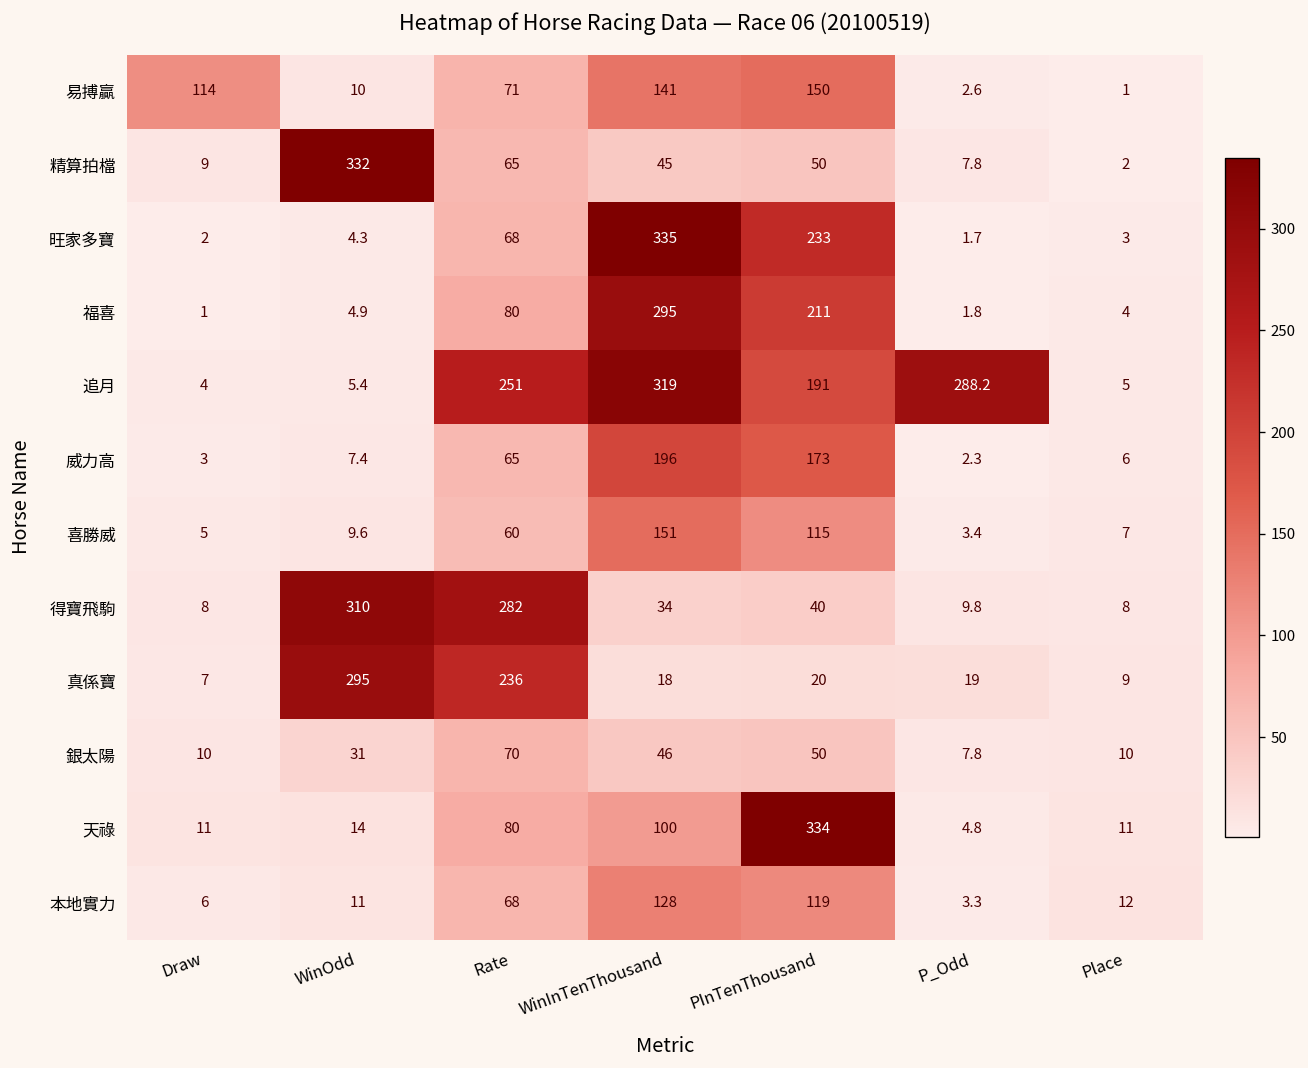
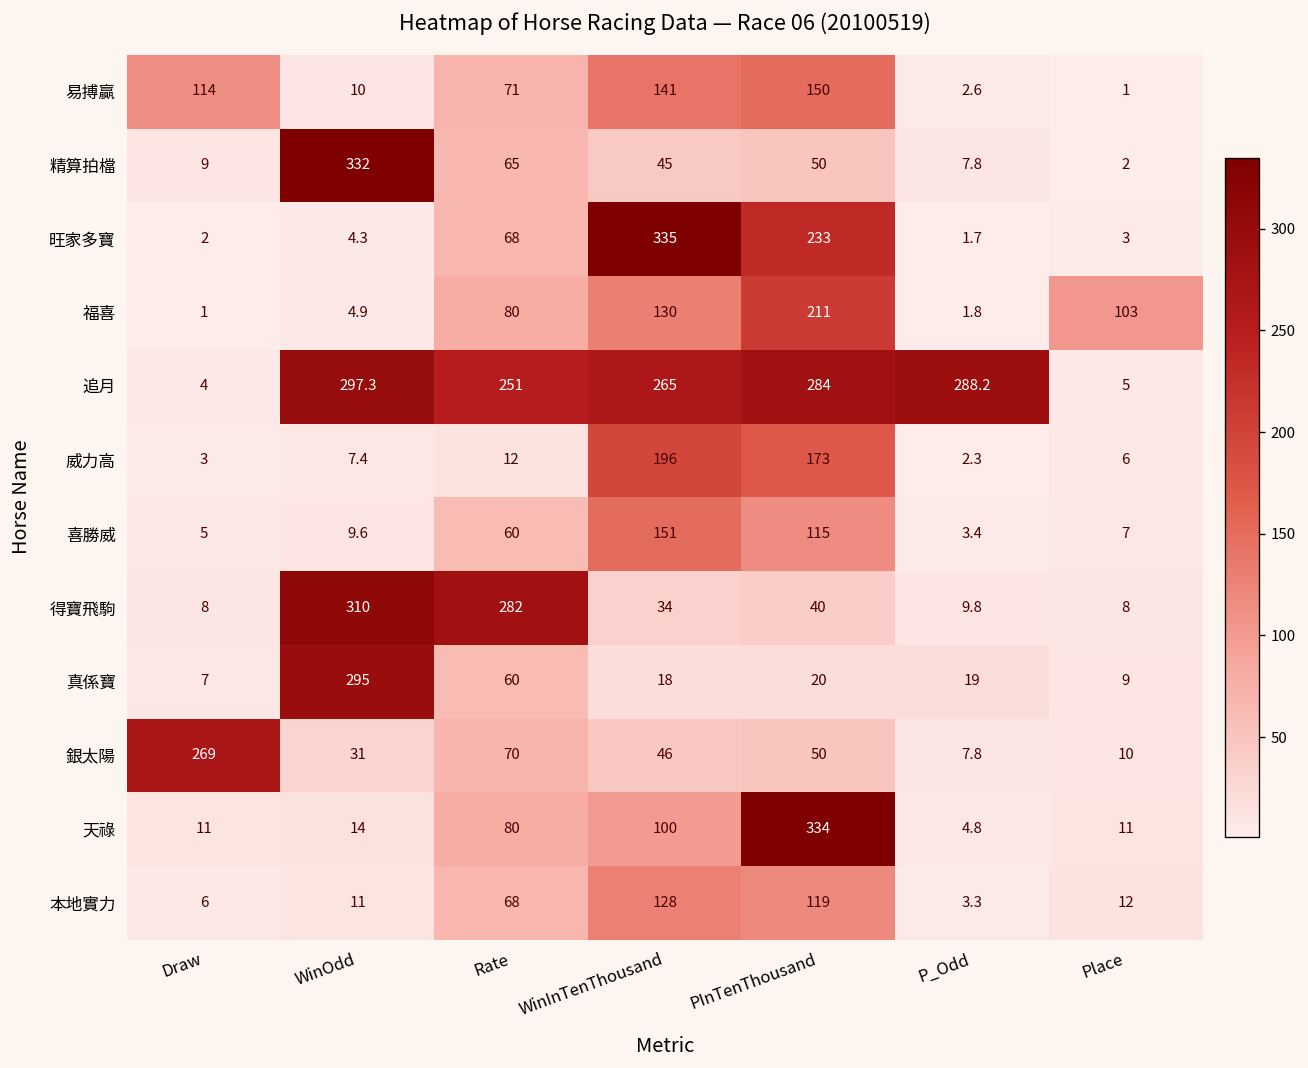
  {
    "易搏贏": {
      "Draw": 114,
      "WinOdd": 10,
      "Rate": 71,
      "WinInTenThousand": 141,
      "PInTenThousand": 150,
      "P_Odd": 2.6,
      "Place": 1
    },
    "精算拍檔": {
      "Draw": 9,
      "WinOdd": 332,
      "Rate": 65,
      "WinInTenThousand": 45,
      "PInTenThousand": 50,
      "P_Odd": 7.8,
      "Place": 2
    },
    "旺家多寶": {
      "Draw": 2,
      "WinOdd": 4.3,
      "Rate": 68,
      "WinInTenThousand": 335,
      "PInTenThousand": 233,
      "P_Odd": 1.7,
      "Place": 3
    },
    "福喜": {
      "Draw": 1,
      "WinOdd": 4.9,
      "Rate": 80,
-     "WinInTenThousand": 295,
+     "WinInTenThousand": 130,
      "PInTenThousand": 211,
      "P_Odd": 1.8,
-     "Place": 4
+     "Place": 103
    },
    "追月": {
      "Draw": 4,
-     "WinOdd": 5.4,
+     "WinOdd": 297.3,
      "Rate": 251,
-     "WinInTenThousand": 319,
-     "PInTenThousand": 191,
+     "WinInTenThousand": 265,
+     "PInTenThousand": 284,
      "P_Odd": 288.2,
      "Place": 5
    },
    "威力高": {
      "Draw": 3,
      "WinOdd": 7.4,
-     "Rate": 65,
+     "Rate": 12,
      "WinInTenThousand": 196,
      "PInTenThousand": 173,
      "P_Odd": 2.3,
      "Place": 6
    },
    "喜勝威": {
      "Draw": 5,
      "WinOdd": 9.6,
      "Rate": 60,
      "WinInTenThousand": 151,
      "PInTenThousand": 115,
      "P_Odd": 3.4,
      "Place": 7
    },
    "得寶飛駒": {
      "Draw": 8,
      "WinOdd": 310,
      "Rate": 282,
      "WinInTenThousand": 34,
      "PInTenThousand": 40,
      "P_Odd": 9.8,
      "Place": 8
    },
    "真係寶": {
      "Draw": 7,
      "WinOdd": 295,
-     "Rate": 236,
+     "Rate": 60,
      "WinInTenThousand": 18,
      "PInTenThousand": 20,
      "P_Odd": 19,
      "Place": 9
    },
    "銀太陽": {
-     "Draw": 10,
+     "Draw": 269,
      "WinOdd": 31,
      "Rate": 70,
      "WinInTenThousand": 46,
      "PInTenThousand": 50,
      "P_Odd": 7.8,
      "Place": 10
    },
    "天祿": {
      "Draw": 11,
      "WinOdd": 14,
      "Rate": 80,
      "WinInTenThousand": 100,
      "PInTenThousand": 334,
      "P_Odd": 4.8,
      "Place": 11
    },
    "本地實力": {
      "Draw": 6,
      "WinOdd": 11,
      "Rate": 68,
      "WinInTenThousand": 128,
      "PInTenThousand": 119,
      "P_Odd": 3.3,
      "Place": 12
    }
  }
